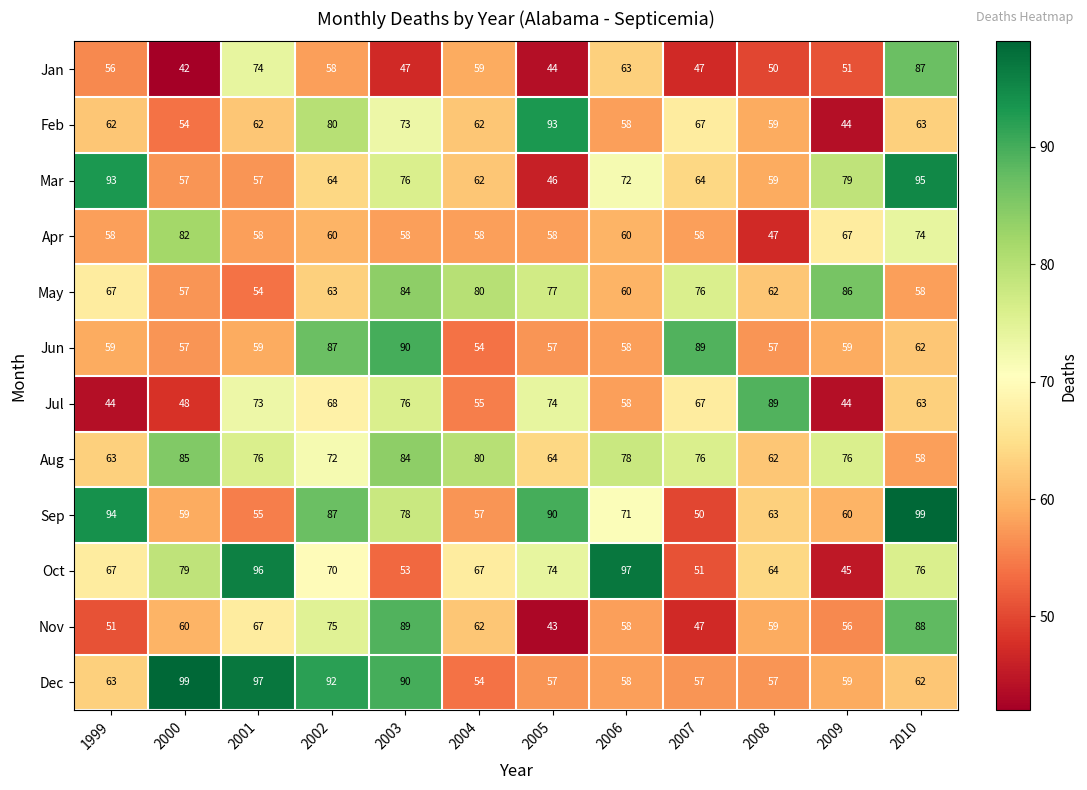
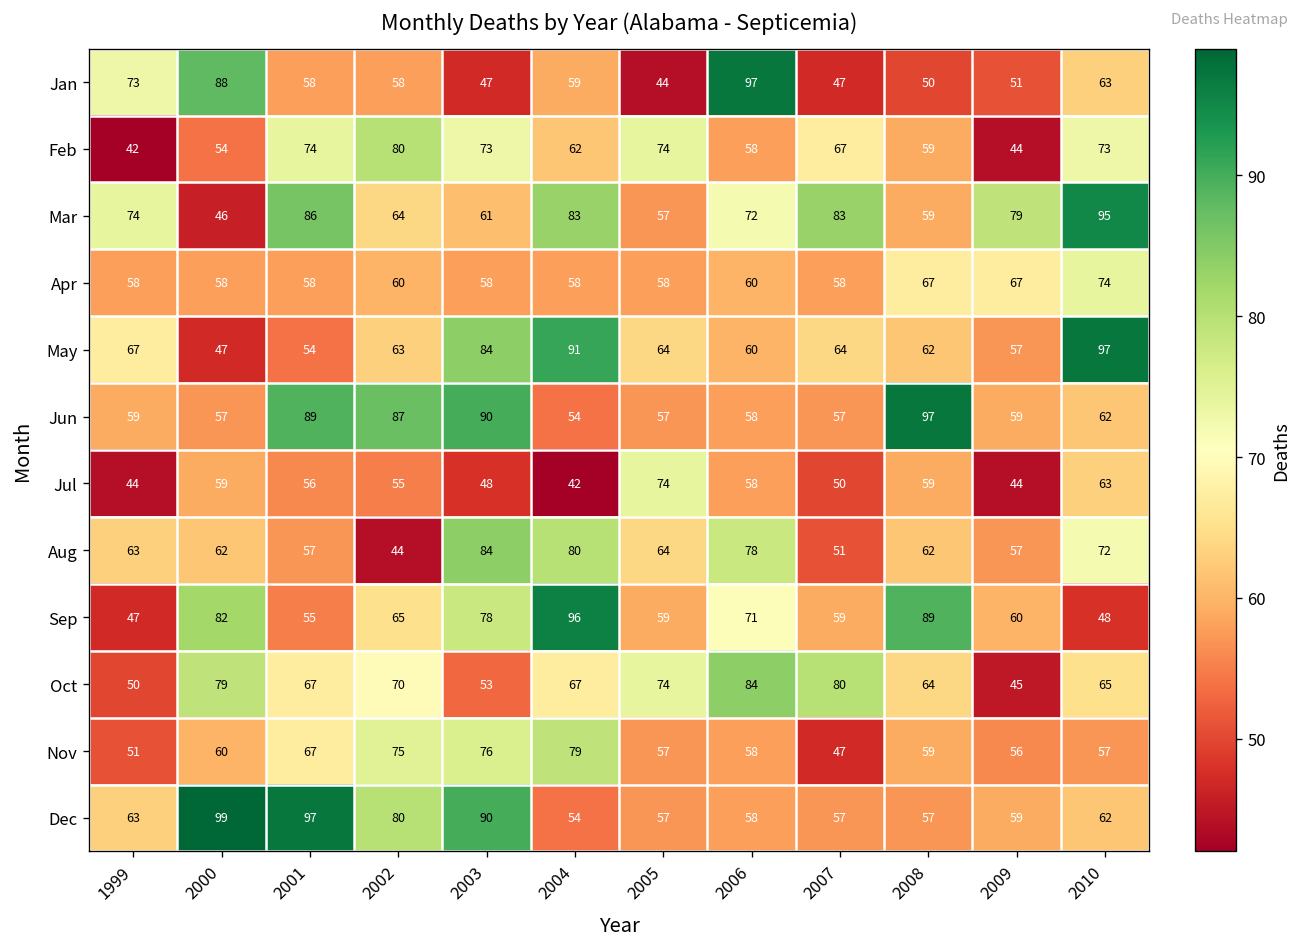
  {
    "Jan": {
-     "1999": 56,
-     "2000": 42,
-     "2001": 74,
+     "1999": 73,
+     "2000": 88,
+     "2001": 58,
      "2002": 58,
      "2003": 47,
      "2004": 59,
      "2005": 44,
-     "2006": 63,
+     "2006": 97,
      "2007": 47,
      "2008": 50,
      "2009": 51,
-     "2010": 87
+     "2010": 63
    },
    "Feb": {
-     "1999": 62,
+     "1999": 42,
      "2000": 54,
-     "2001": 62,
+     "2001": 74,
      "2002": 80,
      "2003": 73,
      "2004": 62,
-     "2005": 93,
+     "2005": 74,
      "2006": 58,
      "2007": 67,
      "2008": 59,
      "2009": 44,
-     "2010": 63
+     "2010": 73
    },
    "Mar": {
-     "1999": 93,
-     "2000": 57,
-     "2001": 57,
+     "1999": 74,
+     "2000": 46,
+     "2001": 86,
      "2002": 64,
-     "2003": 76,
-     "2004": 62,
-     "2005": 46,
+     "2003": 61,
+     "2004": 83,
+     "2005": 57,
      "2006": 72,
-     "2007": 64,
+     "2007": 83,
      "2008": 59,
      "2009": 79,
      "2010": 95
    },
    "Apr": {
      "1999": 58,
-     "2000": 82,
+     "2000": 58,
      "2001": 58,
      "2002": 60,
      "2003": 58,
      "2004": 58,
      "2005": 58,
      "2006": 60,
      "2007": 58,
-     "2008": 47,
+     "2008": 67,
      "2009": 67,
      "2010": 74
    },
    "May": {
      "1999": 67,
-     "2000": 57,
+     "2000": 47,
      "2001": 54,
      "2002": 63,
      "2003": 84,
-     "2004": 80,
-     "2005": 77,
+     "2004": 91,
+     "2005": 64,
      "2006": 60,
-     "2007": 76,
+     "2007": 64,
      "2008": 62,
-     "2009": 86,
-     "2010": 58
+     "2009": 57,
+     "2010": 97
    },
    "Jun": {
      "1999": 59,
      "2000": 57,
-     "2001": 59,
+     "2001": 89,
      "2002": 87,
      "2003": 90,
      "2004": 54,
      "2005": 57,
      "2006": 58,
-     "2007": 89,
-     "2008": 57,
+     "2007": 57,
+     "2008": 97,
      "2009": 59,
      "2010": 62
    },
    "Jul": {
      "1999": 44,
-     "2000": 48,
-     "2001": 73,
-     "2002": 68,
-     "2003": 76,
-     "2004": 55,
+     "2000": 59,
+     "2001": 56,
+     "2002": 55,
+     "2003": 48,
+     "2004": 42,
      "2005": 74,
      "2006": 58,
-     "2007": 67,
-     "2008": 89,
+     "2007": 50,
+     "2008": 59,
      "2009": 44,
      "2010": 63
    },
    "Aug": {
      "1999": 63,
-     "2000": 85,
-     "2001": 76,
-     "2002": 72,
+     "2000": 62,
+     "2001": 57,
+     "2002": 44,
      "2003": 84,
      "2004": 80,
      "2005": 64,
      "2006": 78,
-     "2007": 76,
+     "2007": 51,
      "2008": 62,
-     "2009": 76,
-     "2010": 58
+     "2009": 57,
+     "2010": 72
    },
    "Sep": {
-     "1999": 94,
-     "2000": 59,
+     "1999": 47,
+     "2000": 82,
      "2001": 55,
-     "2002": 87,
+     "2002": 65,
      "2003": 78,
-     "2004": 57,
-     "2005": 90,
+     "2004": 96,
+     "2005": 59,
      "2006": 71,
-     "2007": 50,
-     "2008": 63,
+     "2007": 59,
+     "2008": 89,
      "2009": 60,
-     "2010": 99
+     "2010": 48
    },
    "Oct": {
-     "1999": 67,
+     "1999": 50,
      "2000": 79,
-     "2001": 96,
+     "2001": 67,
      "2002": 70,
      "2003": 53,
      "2004": 67,
      "2005": 74,
-     "2006": 97,
-     "2007": 51,
+     "2006": 84,
+     "2007": 80,
      "2008": 64,
      "2009": 45,
-     "2010": 76
+     "2010": 65
    },
    "Nov": {
      "1999": 51,
      "2000": 60,
      "2001": 67,
      "2002": 75,
-     "2003": 89,
-     "2004": 62,
-     "2005": 43,
+     "2003": 76,
+     "2004": 79,
+     "2005": 57,
      "2006": 58,
      "2007": 47,
      "2008": 59,
      "2009": 56,
-     "2010": 88
+     "2010": 57
    },
    "Dec": {
      "1999": 63,
      "2000": 99,
      "2001": 97,
-     "2002": 92,
+     "2002": 80,
      "2003": 90,
      "2004": 54,
      "2005": 57,
      "2006": 58,
      "2007": 57,
      "2008": 57,
      "2009": 59,
      "2010": 62
    }
  }
